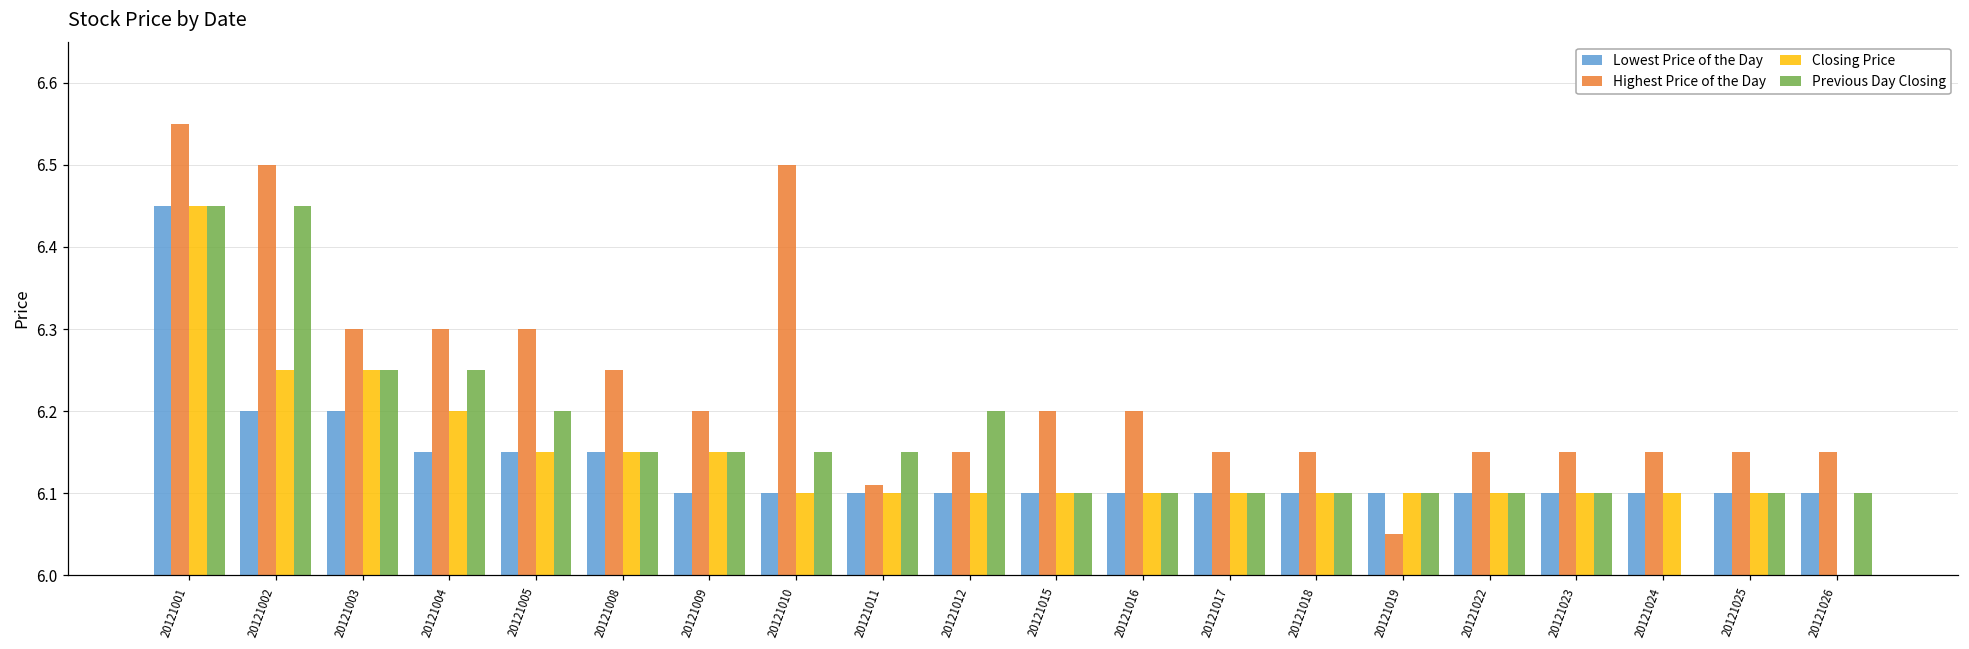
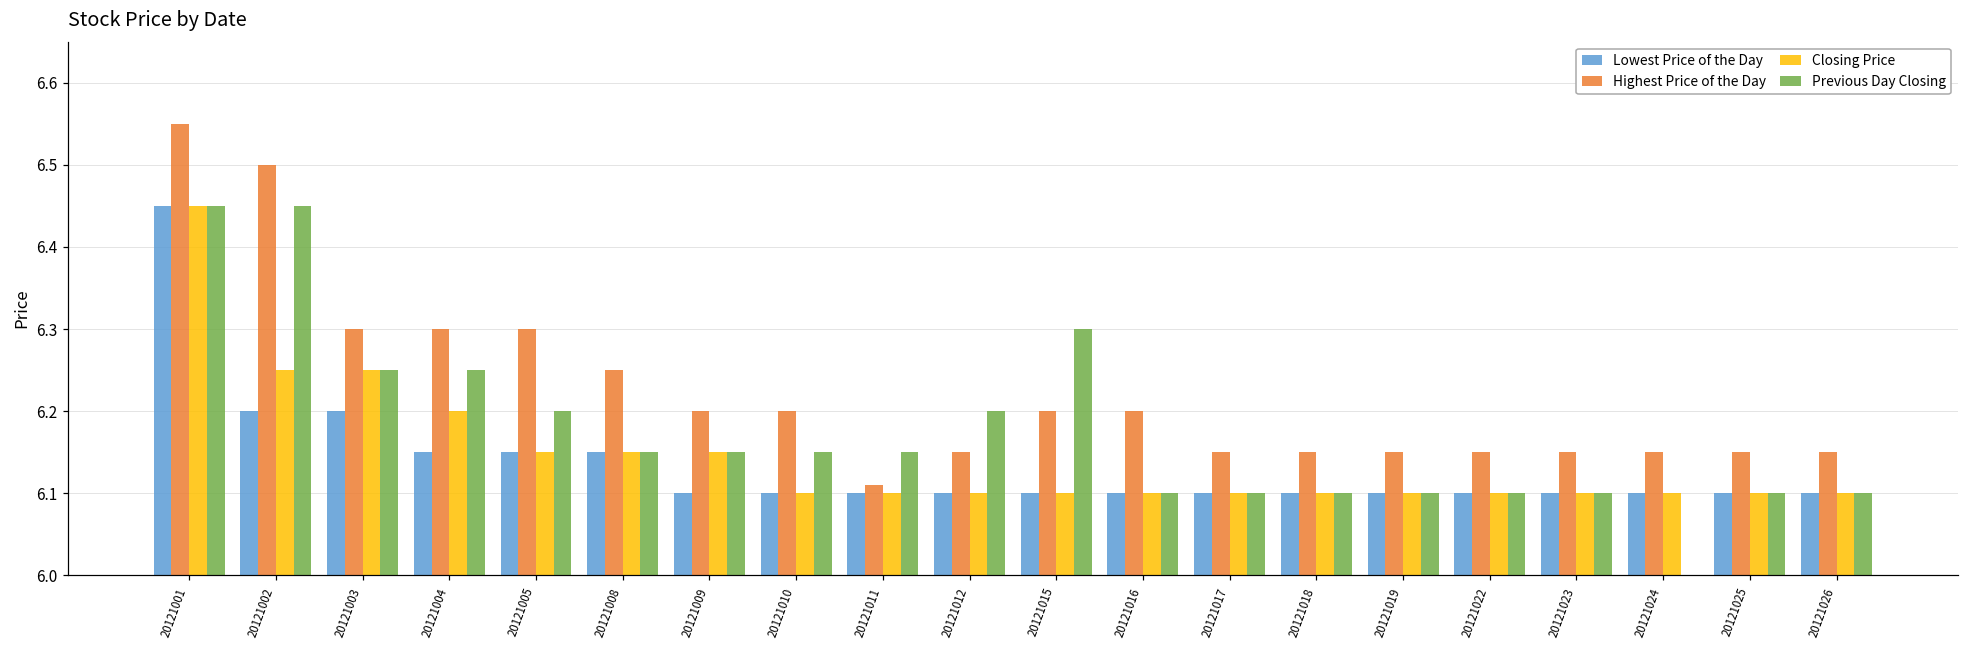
  {
    "Lowest Price of the Day": {
      "20121001": 6.45,
      "20121002": 6.20,
      "20121003": 6.20,
      "20121004": 6.15,
      "20121005": 6.15,
      "20121008": 6.15,
      "20121009": 6.10,
      "20121010": 6.10,
      "20121011": 6.10,
      "20121012": 6.10,
      "20121015": 6.10,
      "20121016": 6.10,
      "20121017": 6.10,
      "20121018": 6.10,
      "20121019": 6.10,
      "20121022": 6.10,
      "20121023": 6.10,
      "20121024": 6.10,
      "20121025": 6.10,
      "20121026": 6.10
    },
    "Highest Price of the Day": {
      "20121001": 6.55,
      "20121002": 6.50,
      "20121003": 6.30,
      "20121004": 6.30,
      "20121005": 6.30,
      "20121008": 6.25,
      "20121009": 6.20,
-     "20121010": 6.5,
+     "20121010": 6.2,
      "20121011": 6.11,
      "20121012": 6.15,
      "20121015": 6.20,
      "20121016": 6.20,
      "20121017": 6.15,
      "20121018": 6.15,
-     "20121019": 6.05,
+     "20121019": 6.15,
      "20121022": 6.15,
      "20121023": 6.15,
      "20121024": 6.15,
      "20121025": 6.15,
      "20121026": 6.15
    },
    "Closing Price": {
      "20121001": 6.45,
      "20121002": 6.25,
      "20121003": 6.25,
      "20121004": 6.2,
      "20121005": 6.15,
      "20121008": 6.15,
      "20121009": 6.15,
      "20121010": 6.1,
      "20121011": 6.1,
      "20121012": 6.1,
      "20121015": 6.1,
      "20121016": 6.1,
      "20121017": 6.1,
      "20121018": 6.1,
      "20121019": 6.1,
      "20121022": 6.1,
      "20121023": 6.1,
      "20121024": 6.1,
      "20121025": 6.1,
-     "20121026": 6.0
+     "20121026": 6.1
    },
    "Previous Day Closing": {
      "20121001": 6.45,
      "20121002": 6.45,
      "20121003": 6.25,
      "20121004": 6.25,
      "20121005": 6.2,
      "20121008": 6.15,
      "20121009": 6.15,
      "20121010": 6.15,
      "20121011": 6.15,
      "20121012": 6.2,
-     "20121015": 6.1,
+     "20121015": 6.3,
      "20121016": 6.1,
      "20121017": 6.1,
      "20121018": 6.1,
      "20121019": 6.1,
      "20121022": 6.1,
      "20121023": 6.1,
      "20121024": 6.0,
      "20121025": 6.1,
      "20121026": 6.1
    }
  }
